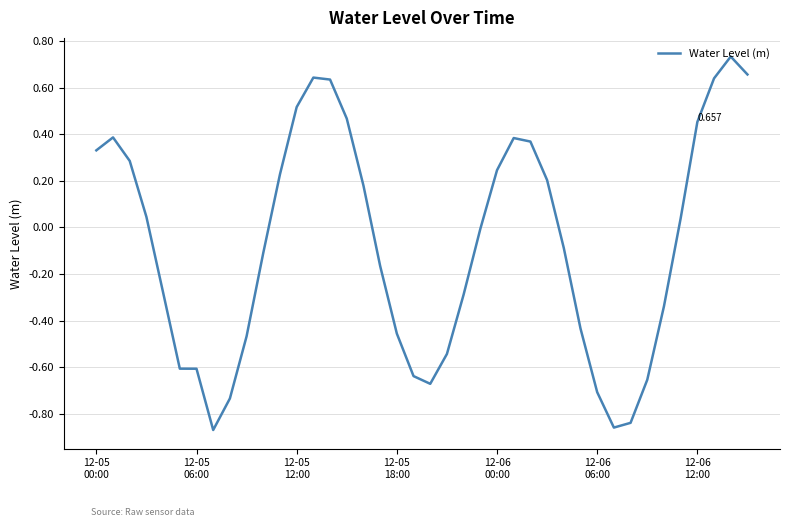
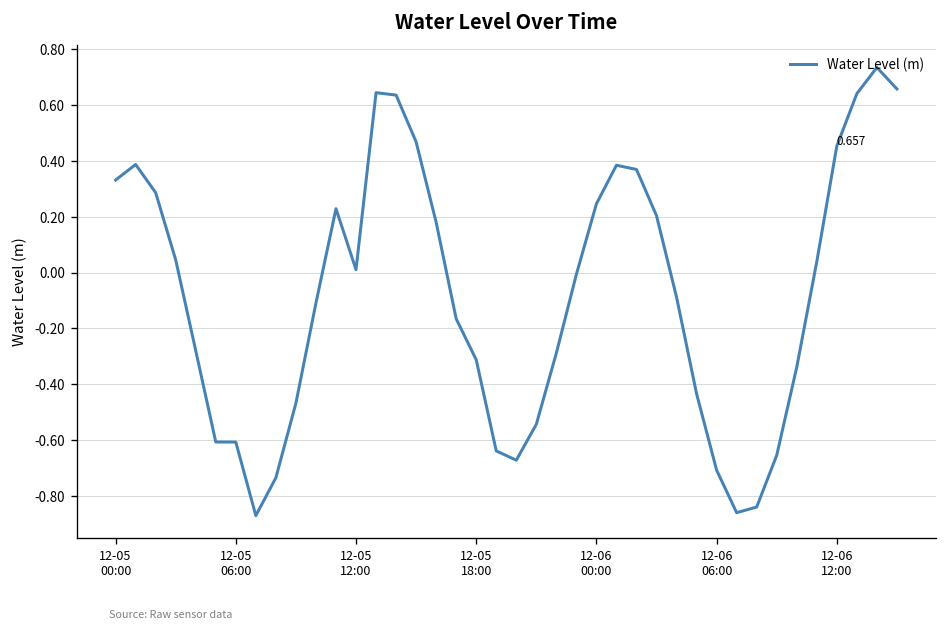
  {
    "12-05 00:00": 0.33,
    "12-05 06:00": -0.61,
-   "12-05 12:00": 0.52,
-   "12-05 18:00": -0.46,
+   "12-05 12:00": 0.01,
+   "12-05 18:00": -0.31,
    "12-06 00:00": 0.25,
    "12-06 06:00": -0.71
  }
